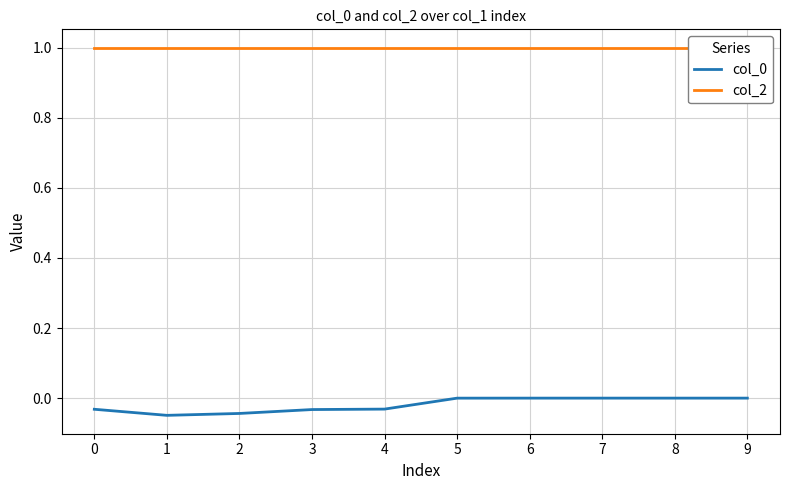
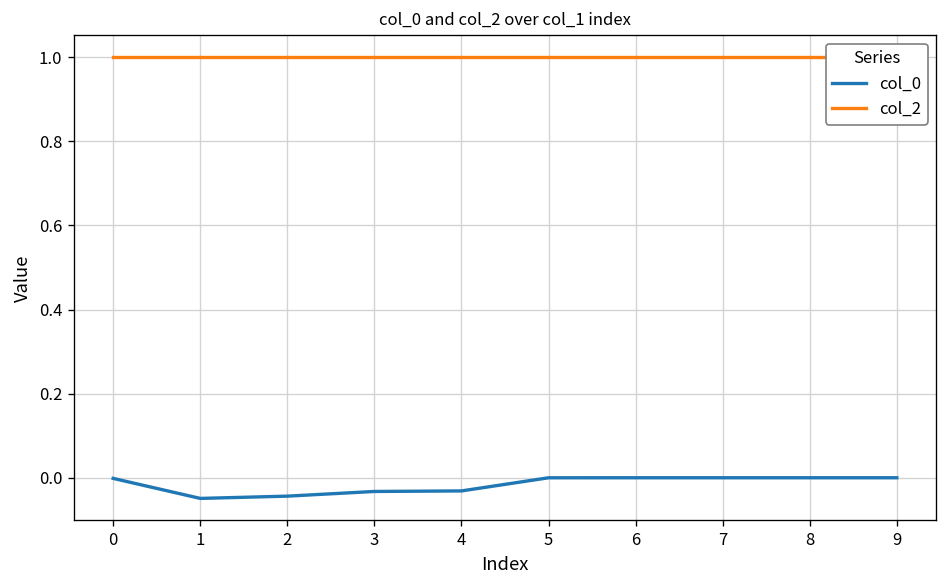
  {
    "col_0": {
-     "0": -0.03,
+     "0": 0.00,
      "1": -0.05,
      "2": -0.04,
      "3": -0.03,
      "4": -0.03,
      "5": 0.00,
      "6": 0.00,
      "7": 0.00,
      "8": 0.00,
      "9": 0.00
    },
    "col_2": {
      "0": 1.00,
      "1": 1.00,
      "2": 1.00,
      "3": 1.00,
      "4": 1.00,
      "5": 1.00,
      "6": 1.00,
      "7": 1.00,
      "8": 1.00
    }
  }
